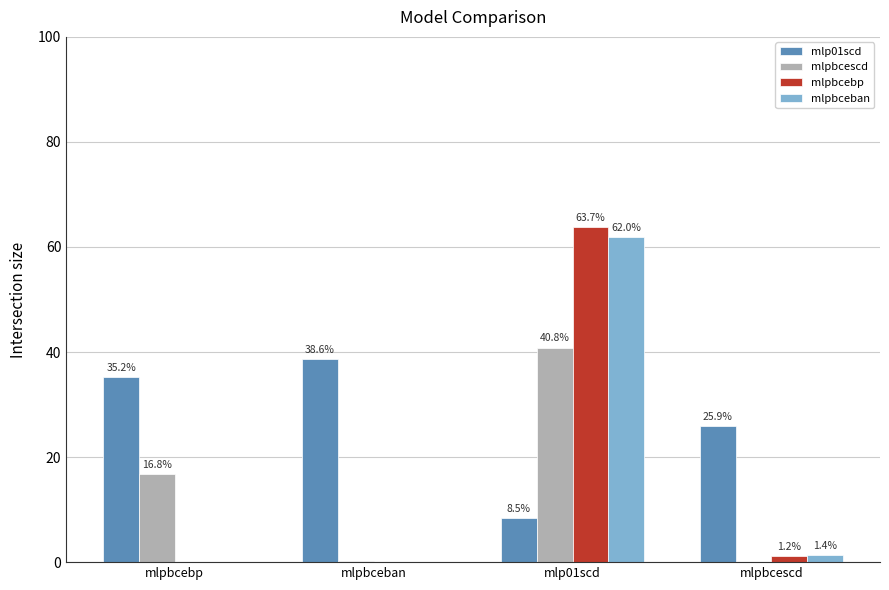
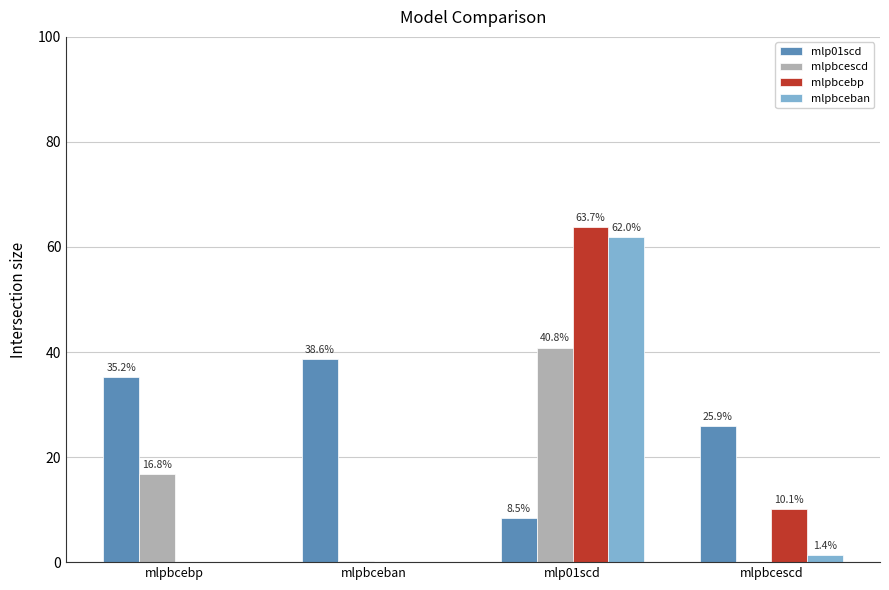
  {
    "mlpbcescd": {
      "mlpbcebp": "16.8%",
      "mlp01scd": "40.8%"
    },
    "mlpbcebp": {
      "mlp01scd": "63.7%",
-     "mlpbcescd": "1.2%"
+     "mlpbcescd": "10.1%"
    }
  }
